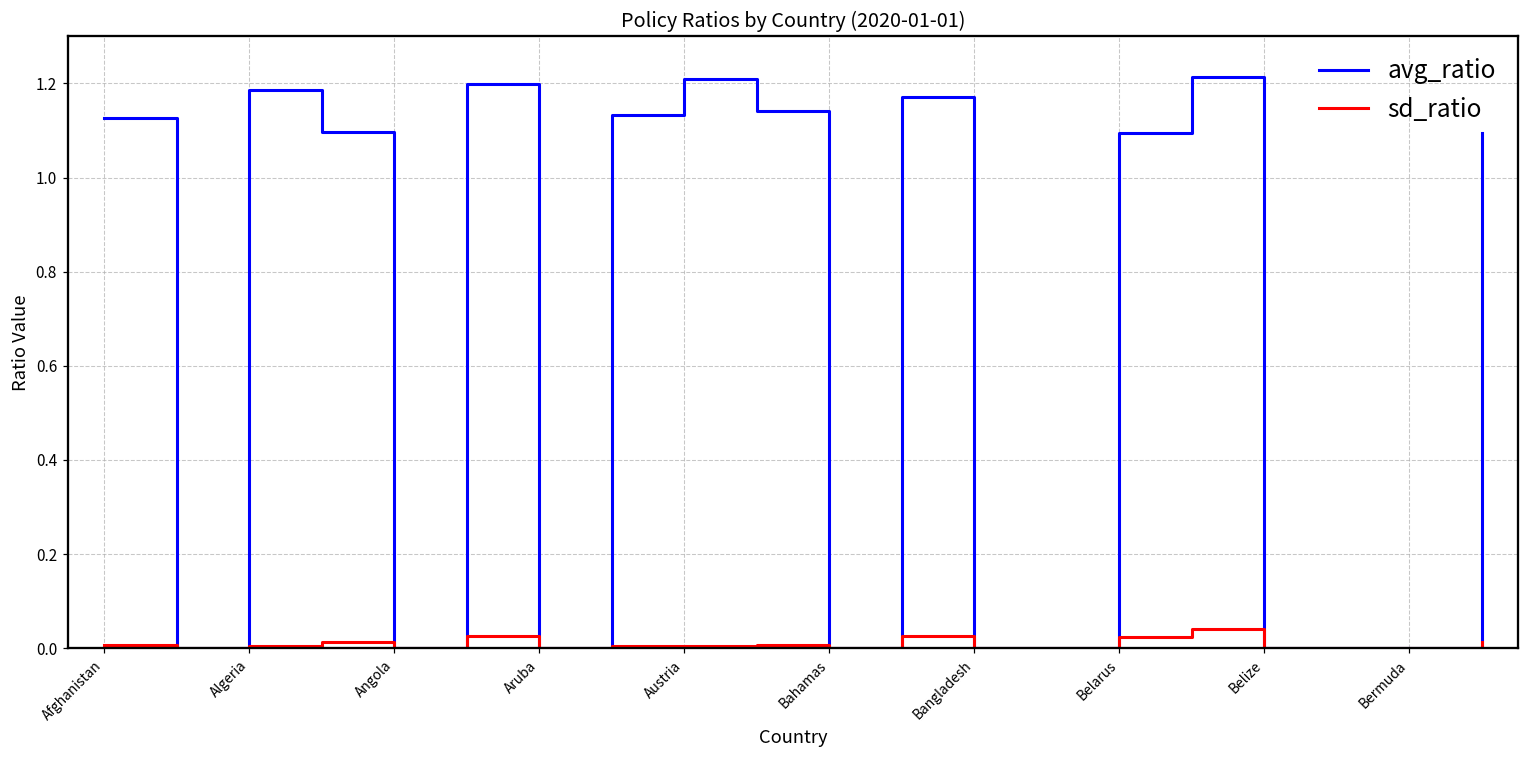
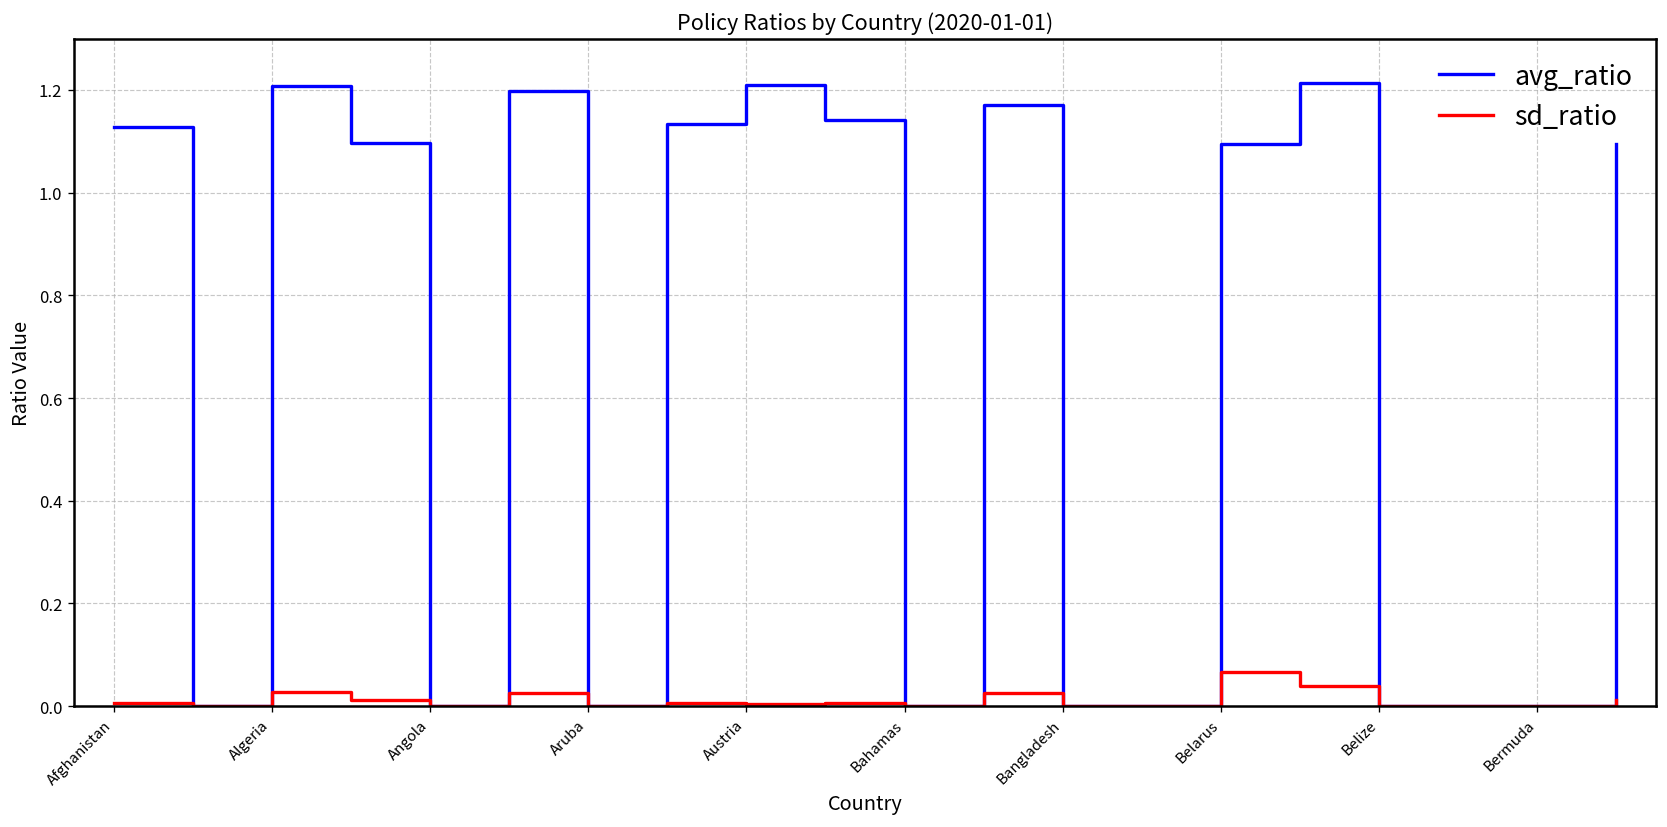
  {
    "avg_ratio": {
      "Afghanistan": 1.13,
-     "Algeria": 1.19,
+     "Algeria": 1.21,
      "Austria": 1.21,
      "Belarus": 1.09
    },
    "sd_ratio": {
      "Afghanistan": 0.01,
-     "Algeria": 0.01,
+     "Algeria": 0.03,
      "Austria": 0.00,
-     "Belarus": 0.02
+     "Belarus": 0.07
    }
  }
